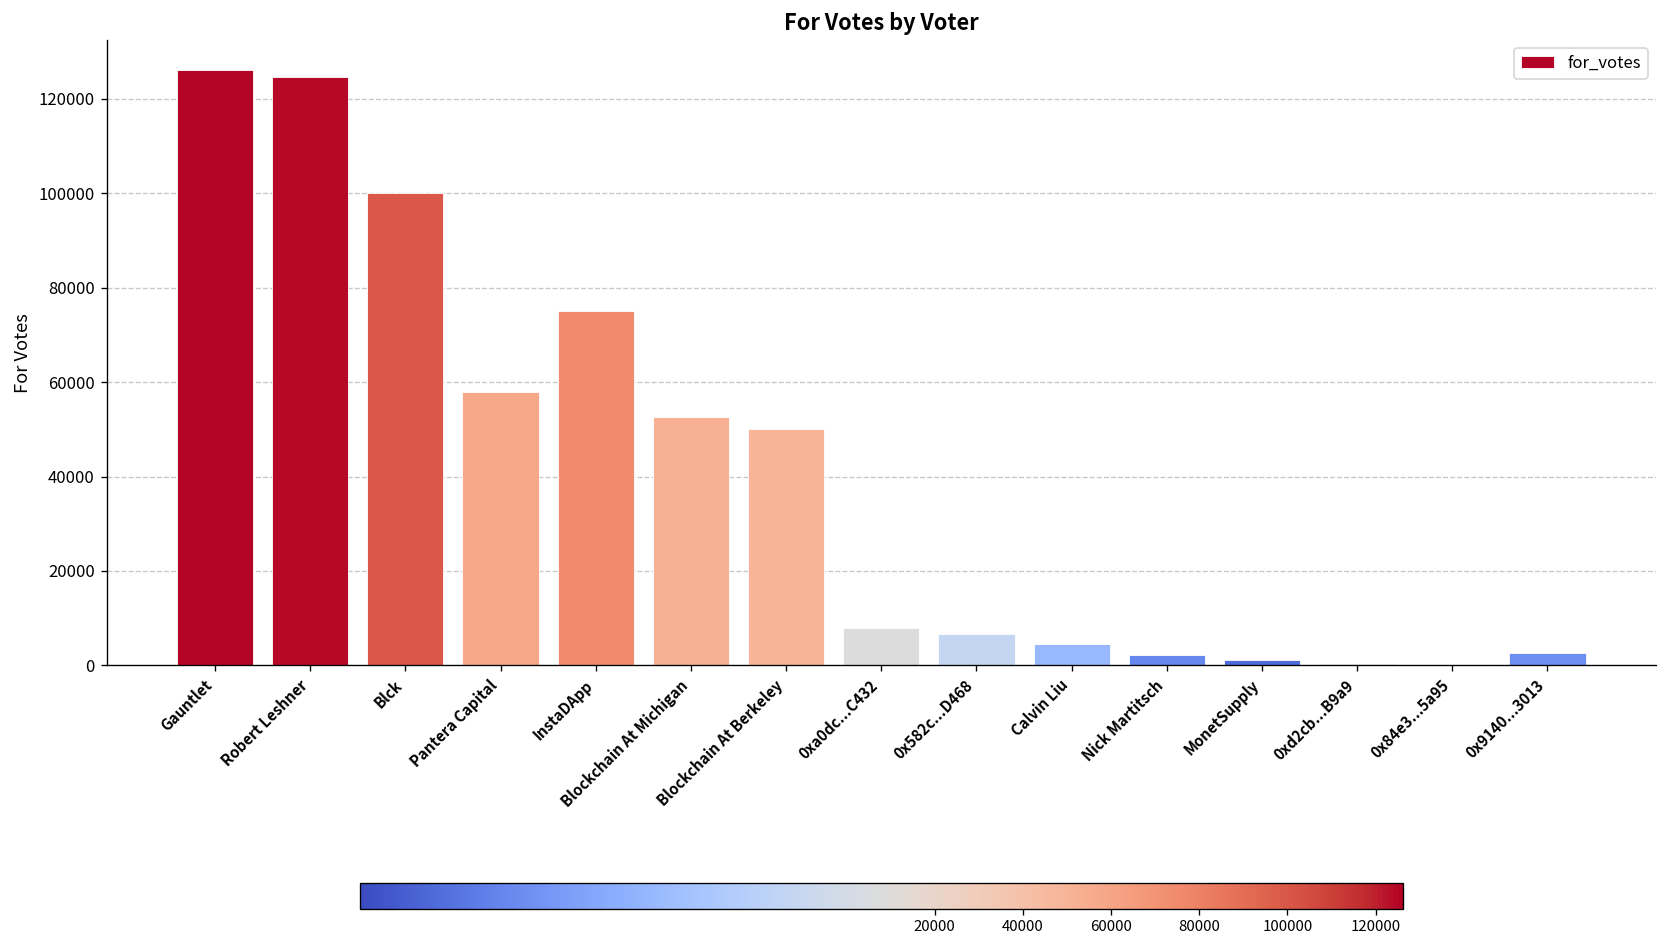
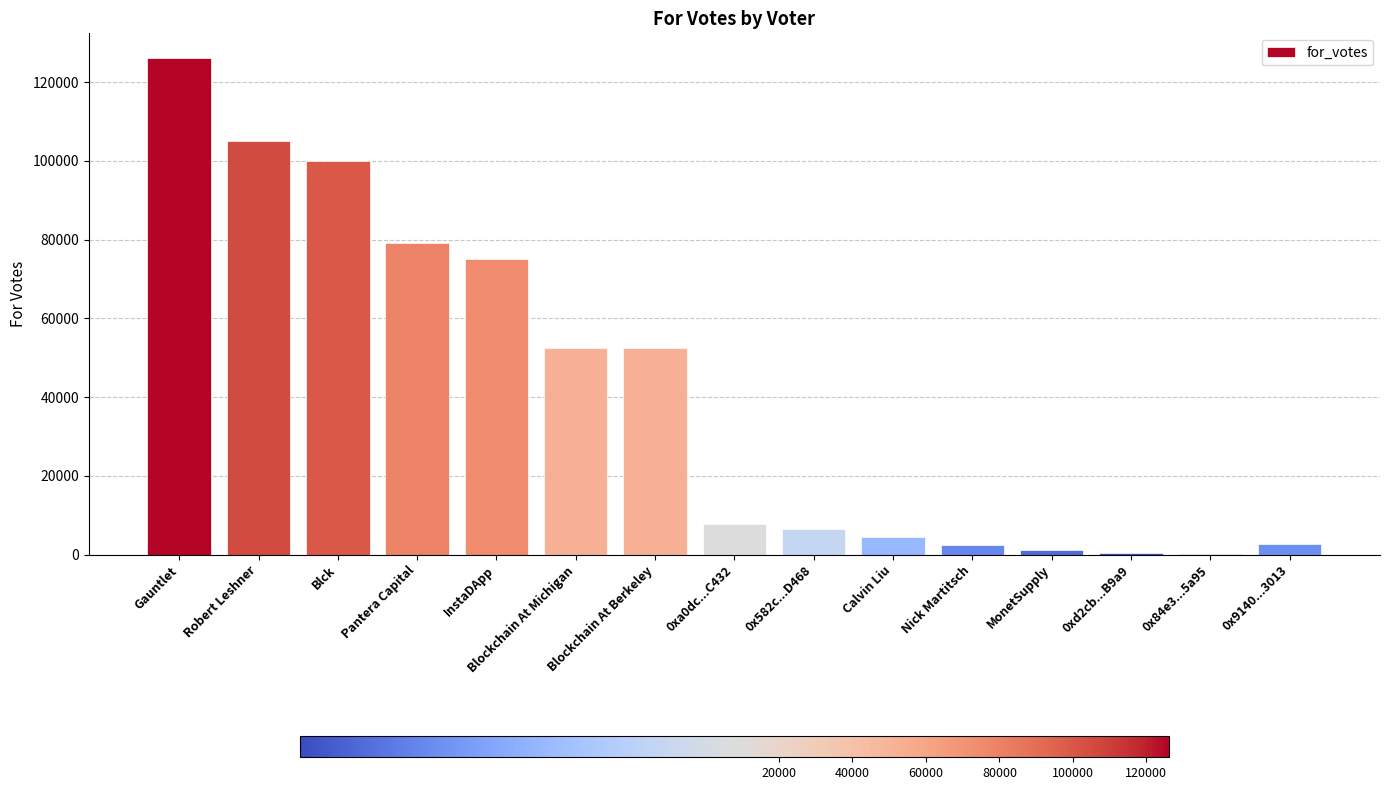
  {
    "Gauntlet": 126000,
-   "Robert Leshner": 125000,
+   "Robert Leshner": 105000,
    "Blck": 100000,
-   "Pantera Capital": 58000,
+   "Pantera Capital": 79000,
    "InstaDApp": 75000,
    "Blockchain At Michigan": 53000,
-   "Blockchain At Berkeley": 50000,
+   "Blockchain At Berkeley": 52000,
    "0xa0dc...C432": 8000,
    "0x582c...D468": 7000,
    "Calvin Liu": 5000,
    "Nick Martitsch": 2000,
    "MonetSupply": 1000,
    "0x9140...3013": 3000
  }
